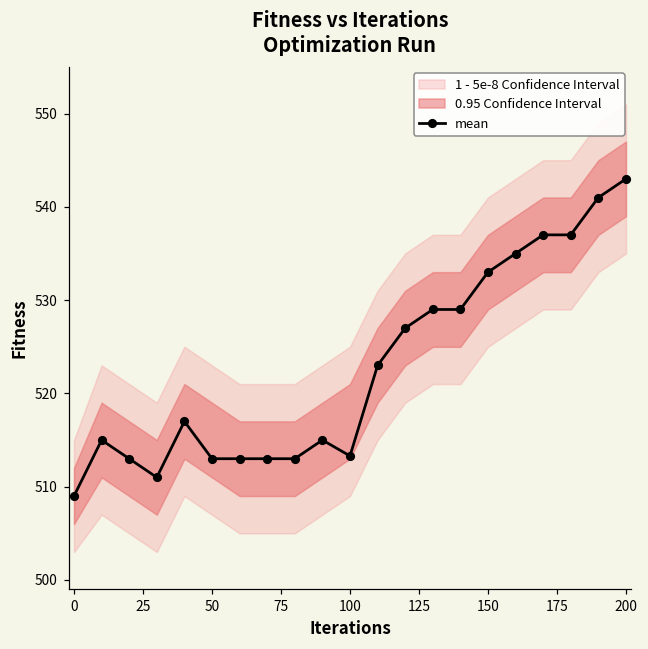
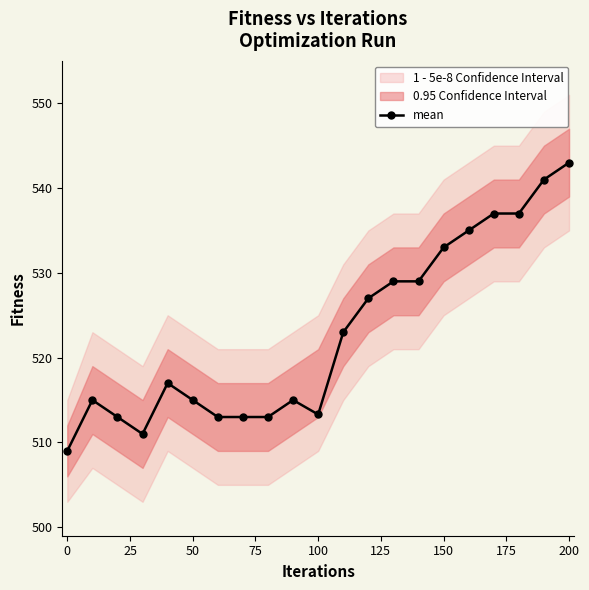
  {
    "mean": {
      "0": 509,
-     "50": 513,
+     "50": 515,
      "100": 513,
      "150": 533,
      "200": 543
    }
  }
